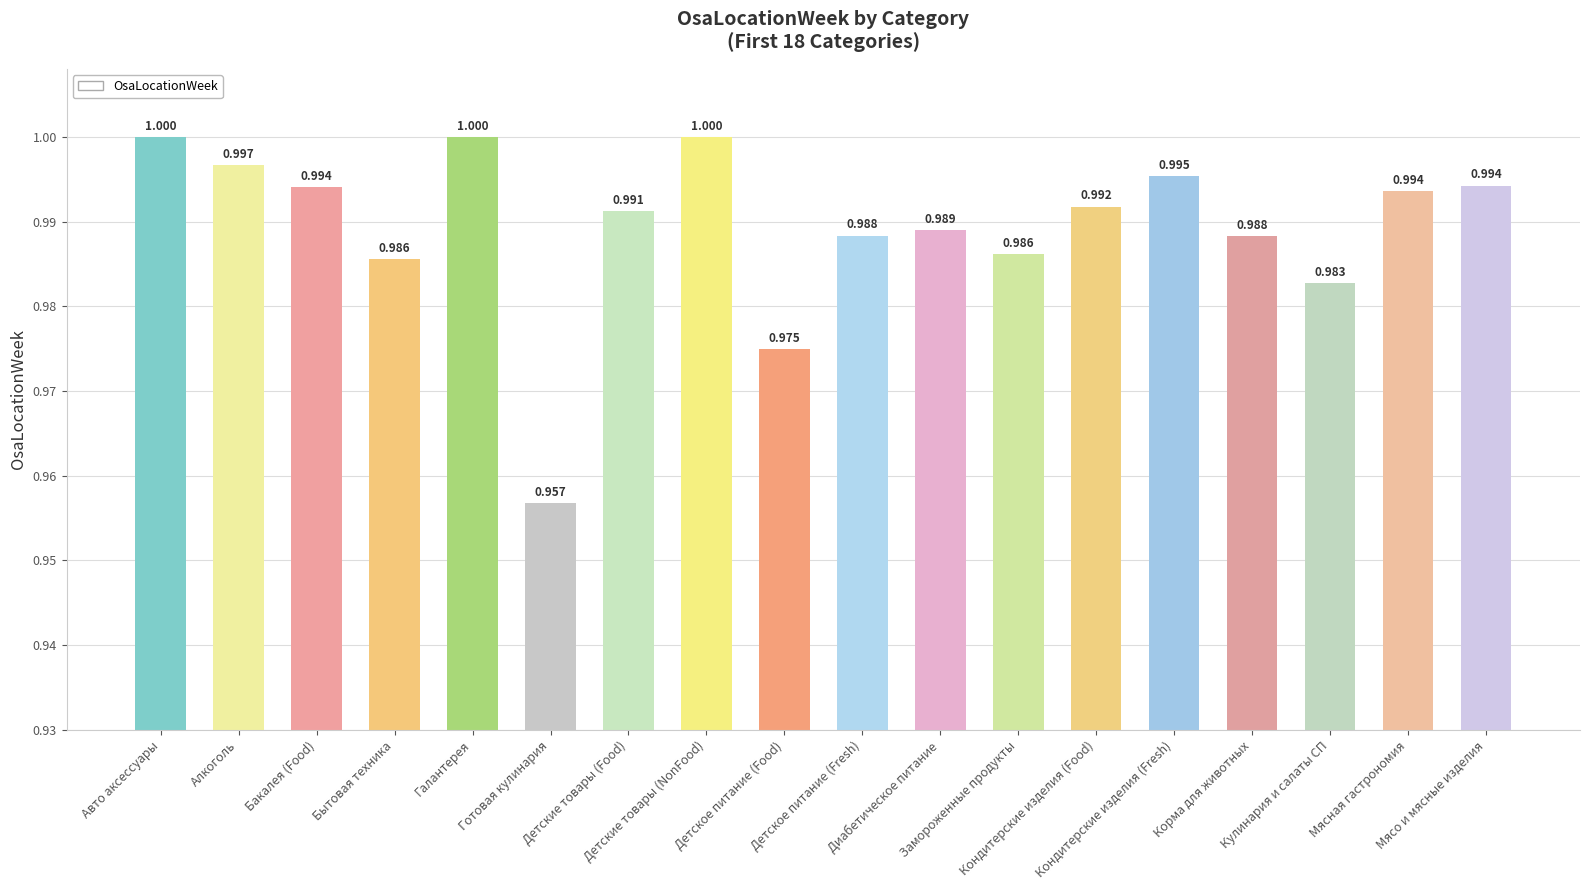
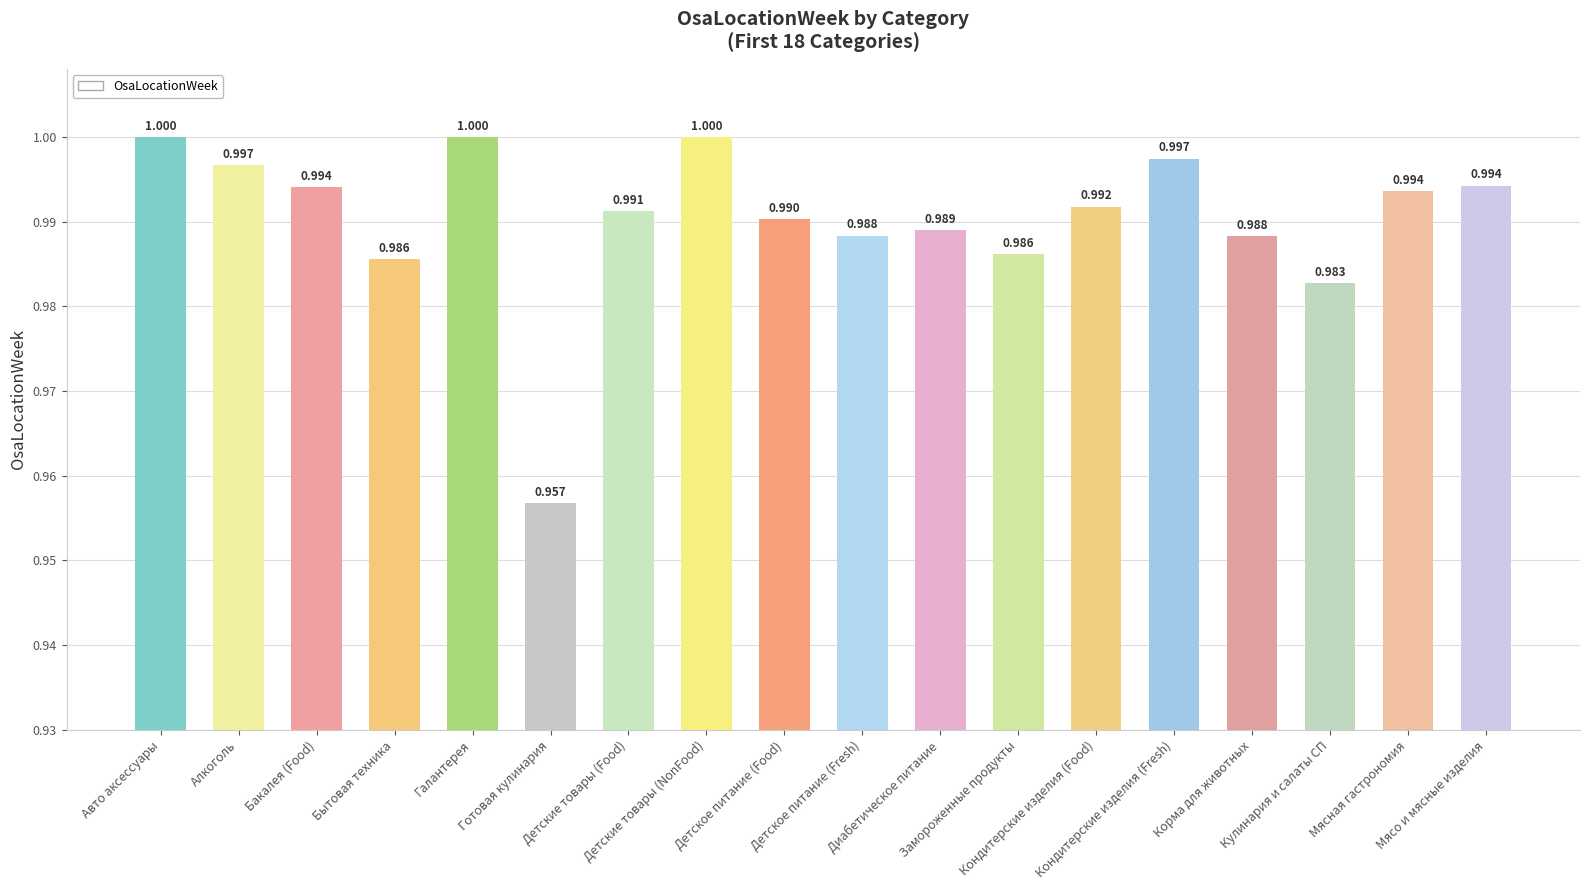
  {
    "Авто аксессуары": 1.000,
    "Алкоголь": 0.997,
    "Бакалея (Food)": 0.994,
    "Бытовая техника": 0.986,
    "Галантерея": 1.000,
    "Готовая кулинария": 0.957,
    "Детские товары (Food)": 0.991,
    "Детские товары (NonFood)": 1.000,
-   "Детское питание (Food)": 0.975,
+   "Детское питание (Food)": 0.990,
    "Детское питание (Fresh)": 0.988,
    "Диабетическое питание": 0.989,
    "Замороженные продукты": 0.986,
    "Кондитерские изделия (Food)": 0.992,
-   "Кондитерские изделия (Fresh)": 0.995,
+   "Кондитерские изделия (Fresh)": 0.997,
    "Корма для животных": 0.988,
    "Кулинария и салаты СП": 0.983,
    "Мясная гастрономия": 0.994,
    "Мясо и мясные изделия": 0.994
  }
